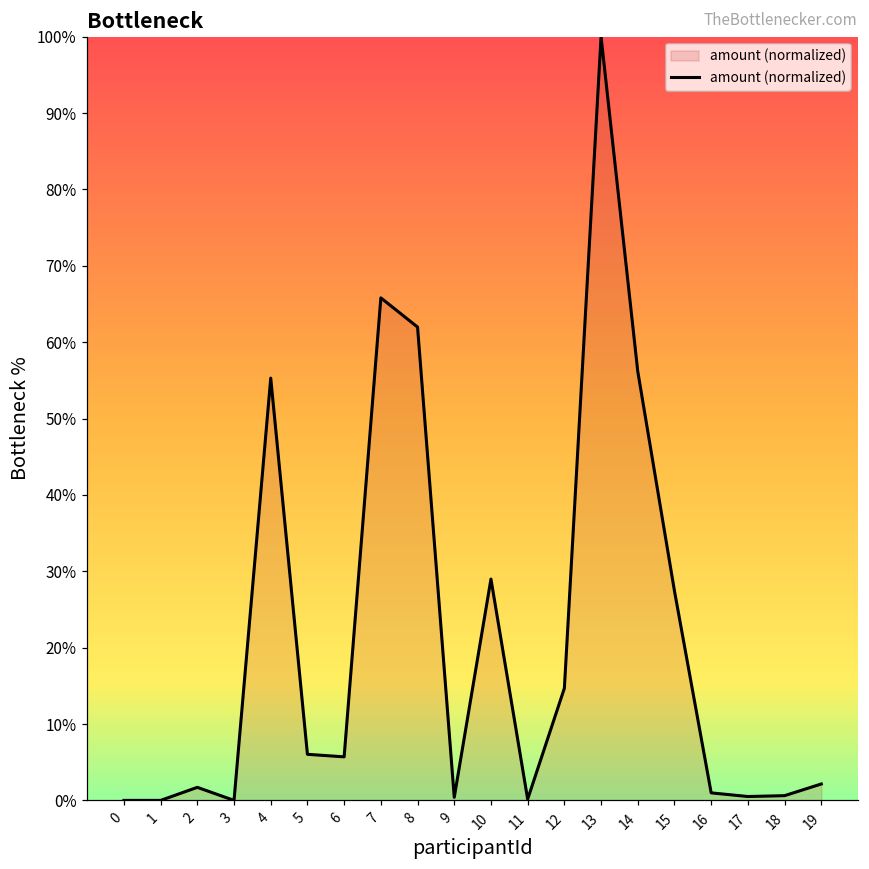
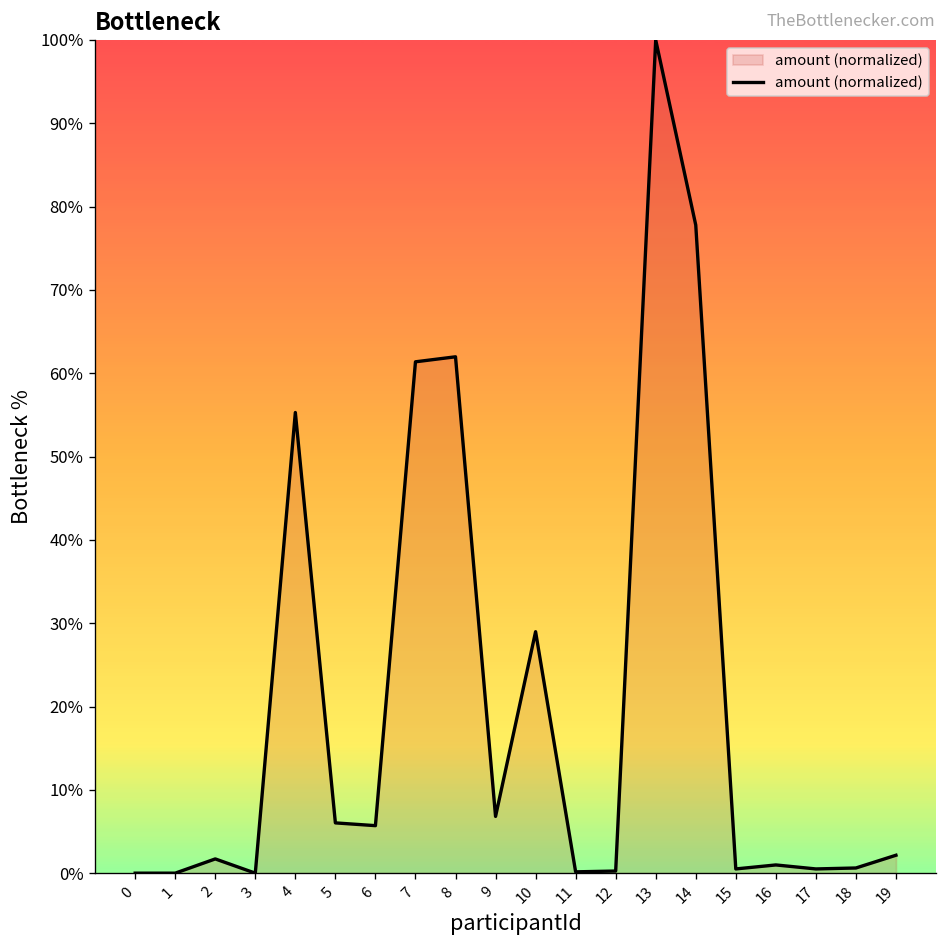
  {
    "0": "0%",
    "1": "0%",
    "2": "2%",
    "3": "0%",
    "4": "55%",
    "5": "6%",
    "6": "6%",
-   "7": "66%",
+   "7": "61%",
    "8": "62%",
-   "9": "0%",
+   "9": "7%",
    "10": "29%",
    "11": "0%",
-   "12": "15%",
+   "12": "0%",
    "13": "100%",
-   "14": "56%",
-   "15": "27%",
+   "14": "78%",
+   "15": "1%",
    "16": "1%",
    "17": "1%",
    "18": "1%",
    "19": "2%"
  }
